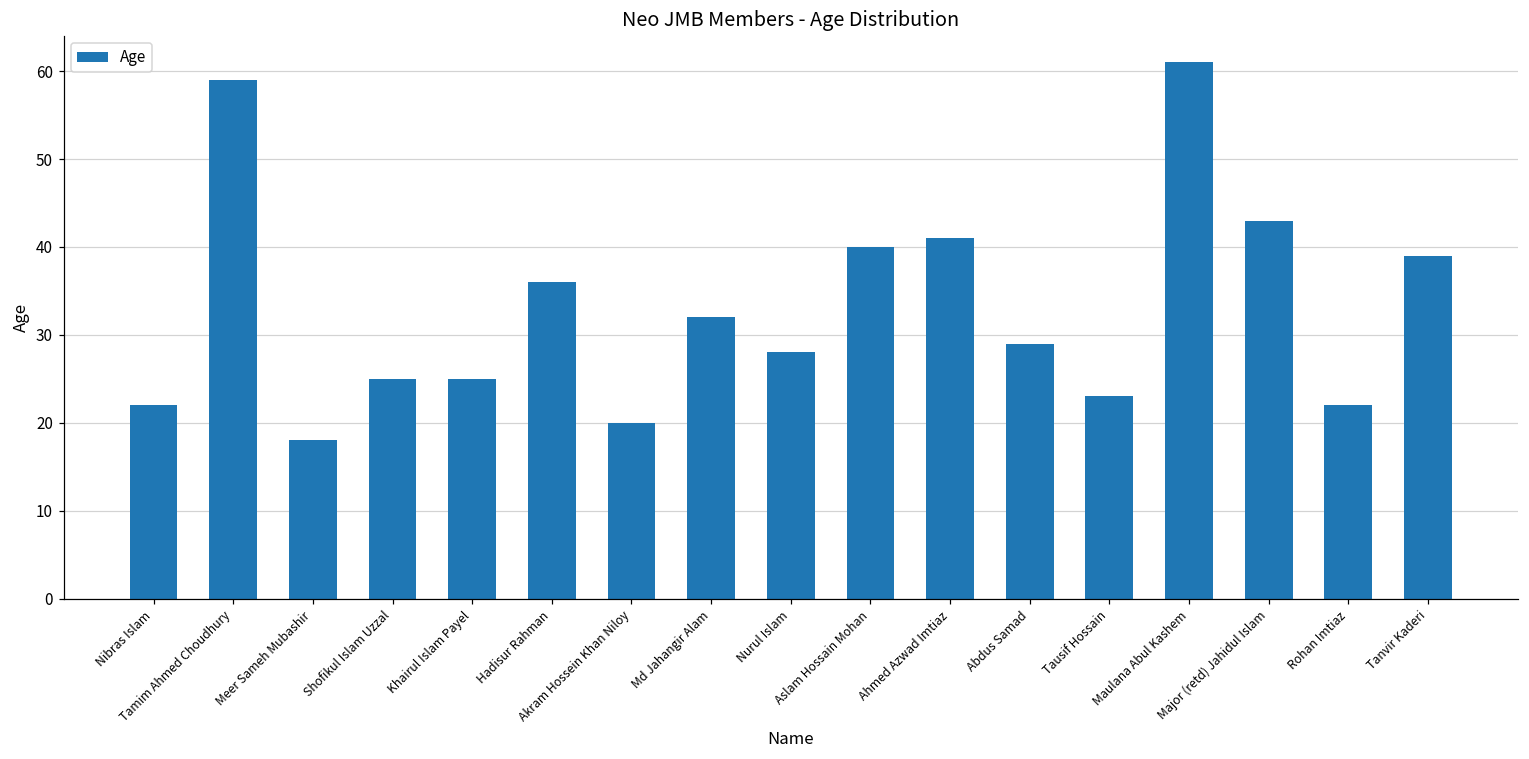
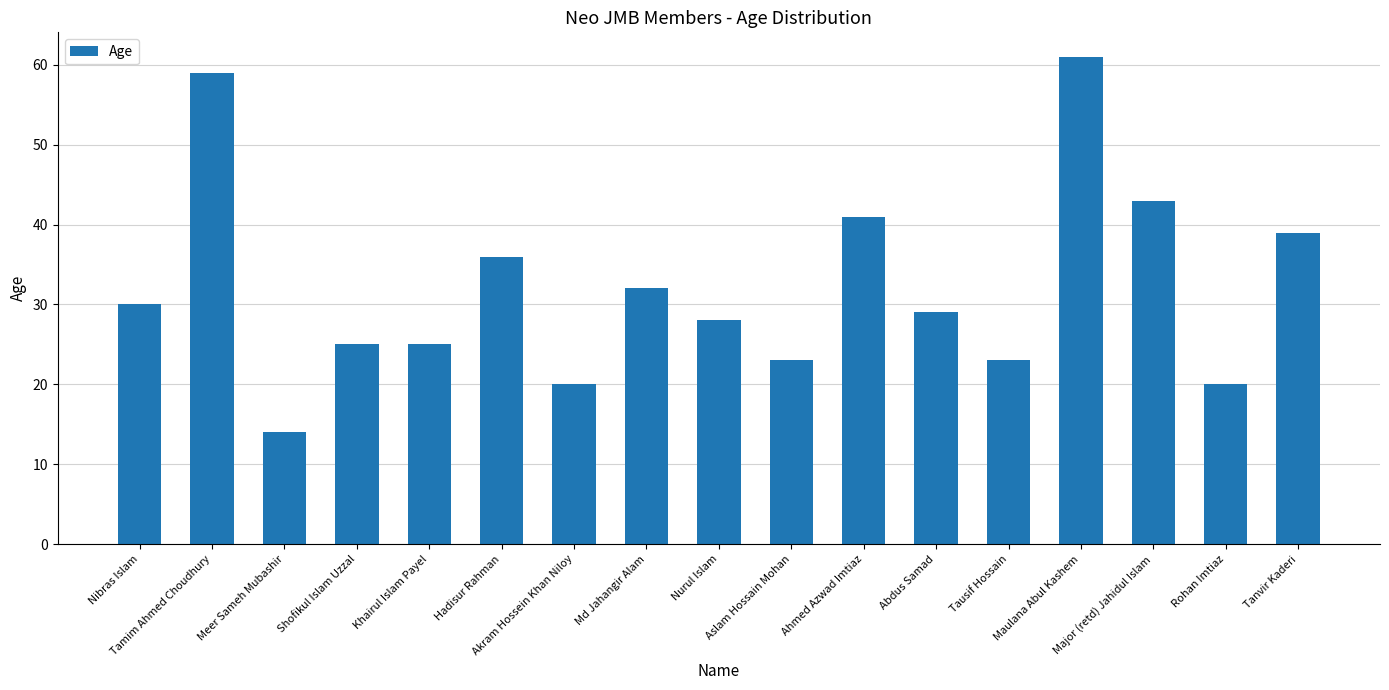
  {
-   "Nibras Islam": 22,
+   "Nibras Islam": 30,
    "Tamim Ahmed Choudhury": 59,
-   "Meer Sameh Mubashir": 18,
+   "Meer Sameh Mubashir": 14,
    "Shofikul Islam Uzzal": 25,
    "Khairul Islam Payel": 25,
    "Hadisur Rahman": 36,
    "Akram Hossein Khan Niloy": 20,
    "Md Jahangir Alam": 32,
    "Nurul Islam": 28,
-   "Aslam Hossain Mohan": 40,
+   "Aslam Hossain Mohan": 23,
    "Ahmed Azwad Imtiaz": 41,
    "Abdus Samad": 29,
    "Tausif Hossain": 23,
    "Maulana Abul Kashem": 61,
    "Major (retd) Jahidul Islam": 43,
-   "Rohan Imtiaz": 22,
+   "Rohan Imtiaz": 20,
    "Tanvir Kaderi": 39
  }
